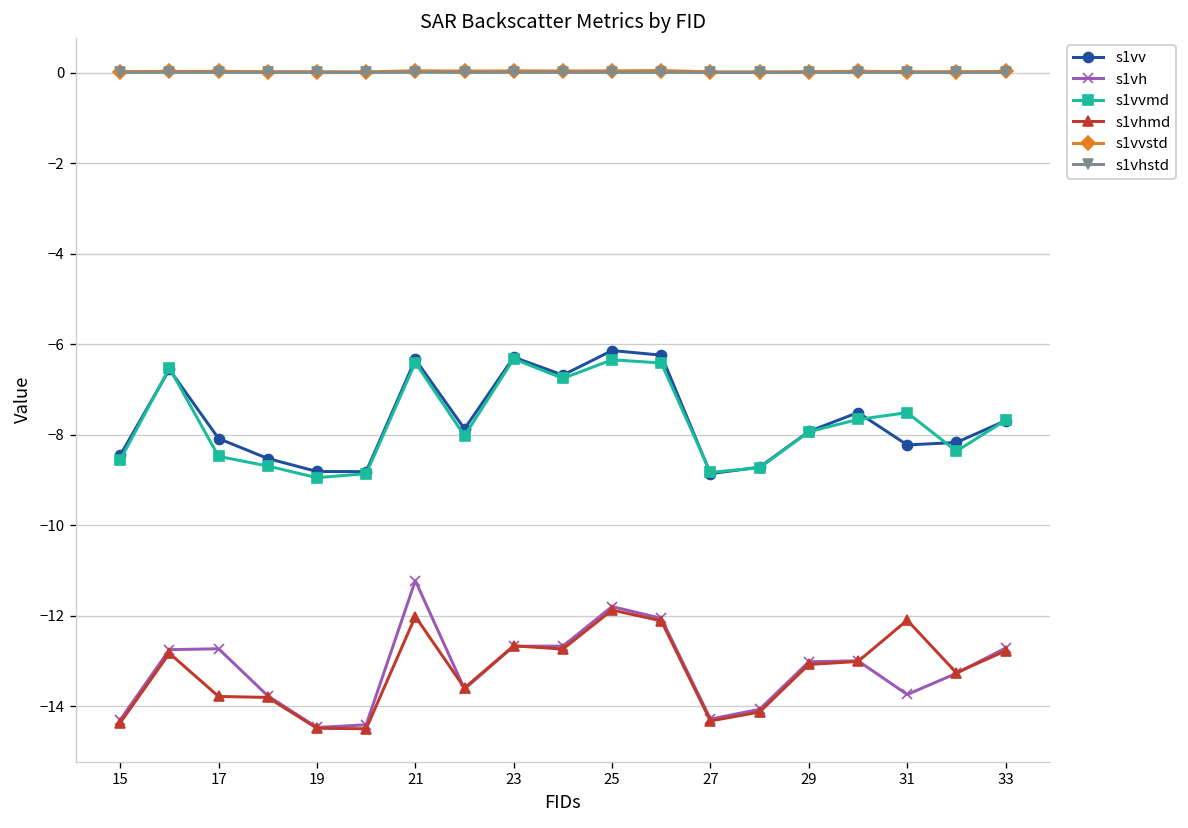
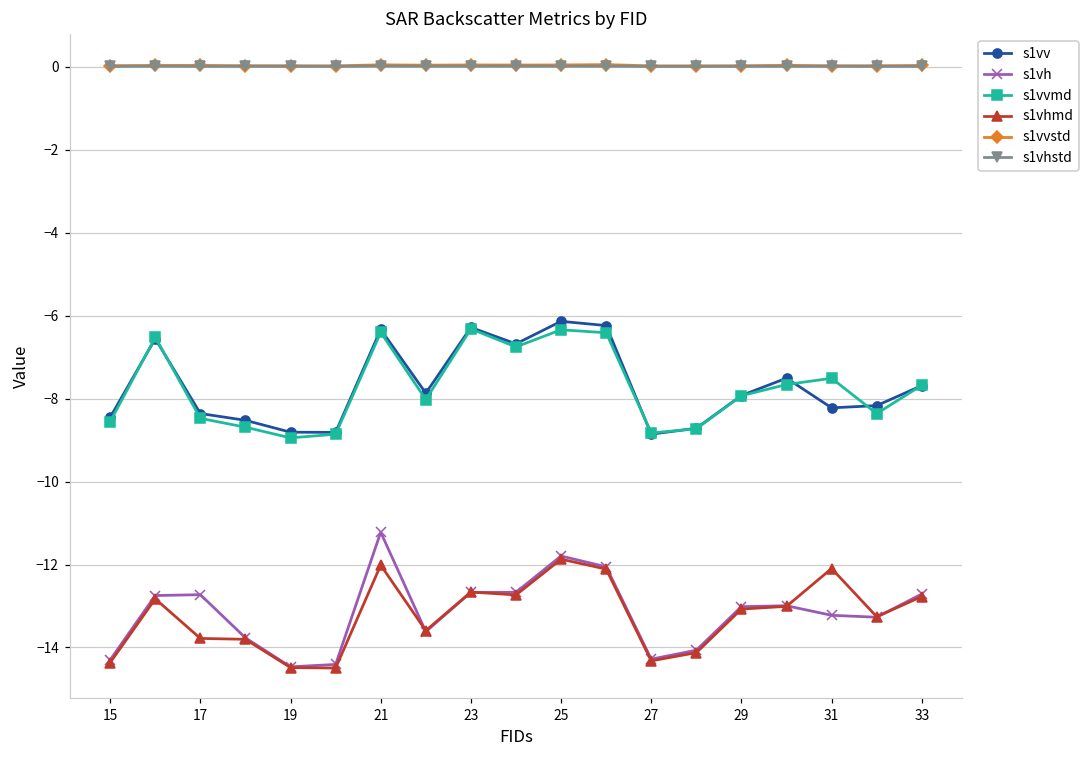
  {
    "s1vv": {
      "15": -8.5,
-     "17": -8.1,
+     "17": -8.4,
      "19": -8.8,
      "21": -6.3,
      "25": -6.1,
      "31": -8.2
    },
    "s1vh": {
      "17": -12.7,
      "21": -11.2,
      "25": -11.8,
-     "31": -13.7
+     "31": -13.2
    },
    "s1vvmd": {
      "15": -8.6,
      "17": -8.5,
      "19": -8.9,
      "21": -6.4,
      "25": -6.3,
      "31": -7.5
    },
    "s1vhmd": {
      "17": -13.8,
      "21": -12.0,
      "25": -11.9,
      "31": -12.1
    }
  }
